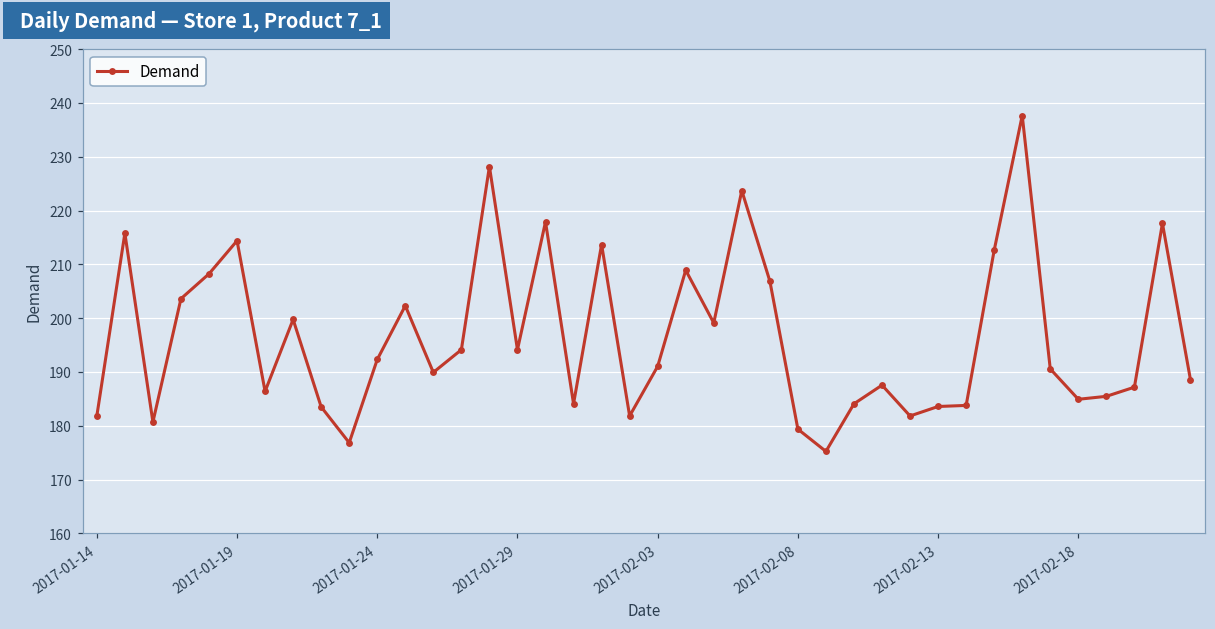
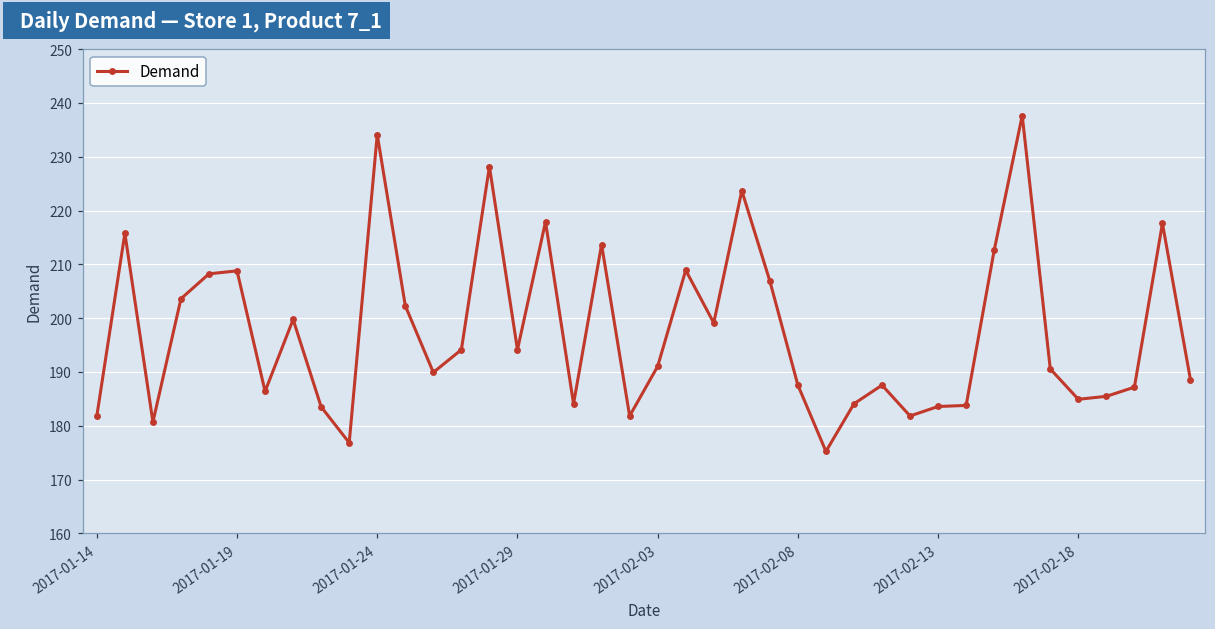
  {
    "2017-01-14": 182,
-   "2017-01-19": 214,
-   "2017-01-24": 192,
+   "2017-01-19": 209,
+   "2017-01-24": 234,
    "2017-01-29": 194,
    "2017-02-03": 191,
-   "2017-02-08": 179,
+   "2017-02-08": 188,
    "2017-02-13": 184,
    "2017-02-18": 185
  }
